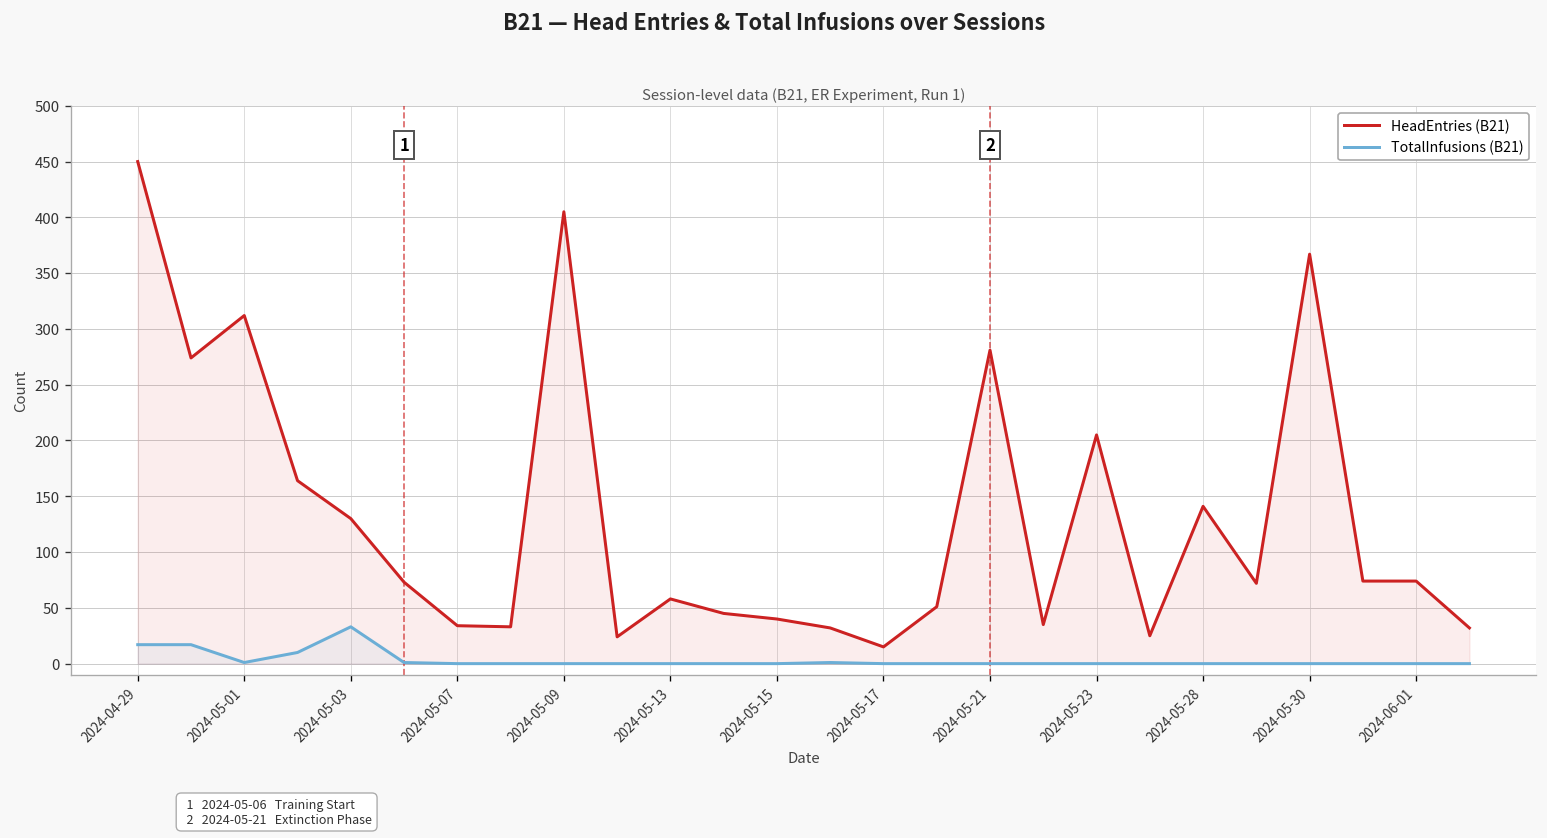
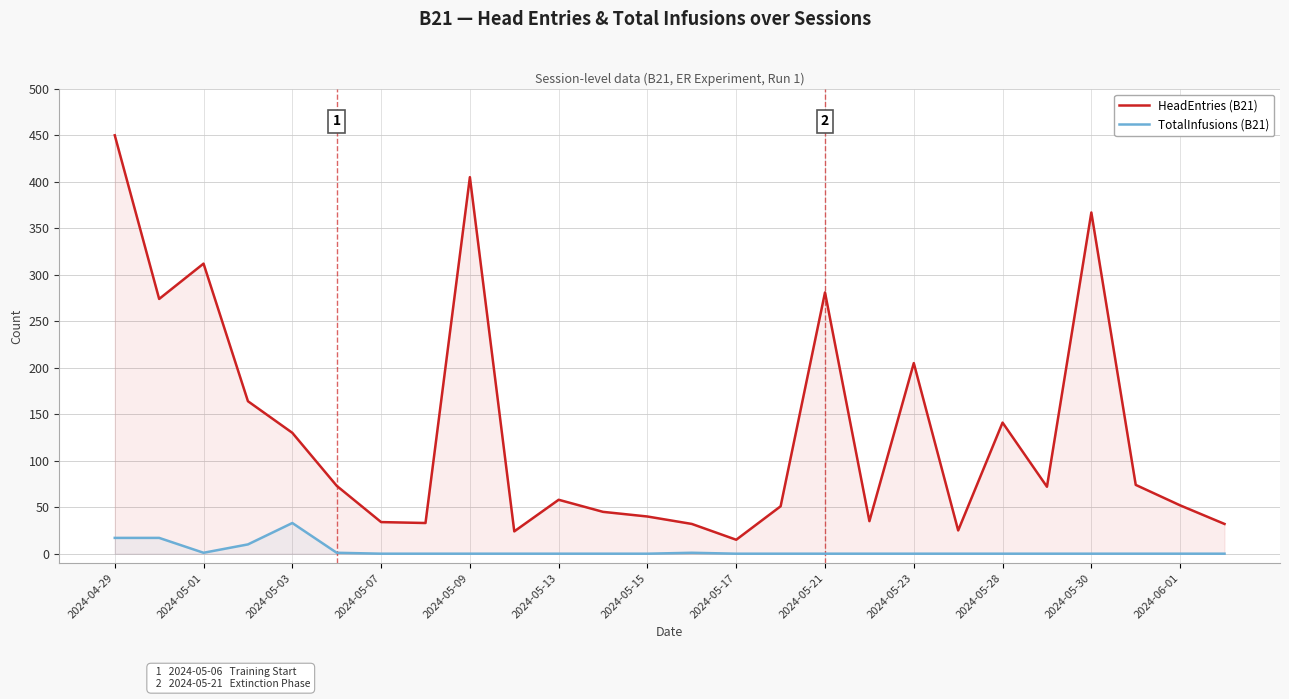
  {
    "HeadEntries (B21)": {
      "2024-04-29": 450,
      "2024-05-01": 310,
      "2024-05-03": 130,
      "2024-05-07": 30,
      "2024-05-09": 410,
      "2024-05-13": 60,
      "2024-05-15": 40,
      "2024-05-17": 20,
      "2024-05-21": 280,
      "2024-05-23": 210,
      "2024-05-28": 140,
      "2024-05-30": 370,
-     "2024-06-01": 70
+     "2024-06-01": 50
    },
    "TotalInfusions (B21)": {
      "2024-04-29": 20,
      "2024-05-01": 0,
      "2024-05-03": 30,
      "2024-05-07": 0,
      "2024-05-09": 0,
      "2024-05-13": 0,
      "2024-05-15": 0,
      "2024-05-17": 0,
      "2024-05-21": 0,
      "2024-05-23": 0,
      "2024-05-28": 0,
      "2024-05-30": 0,
      "2024-06-01": 0
    }
  }
